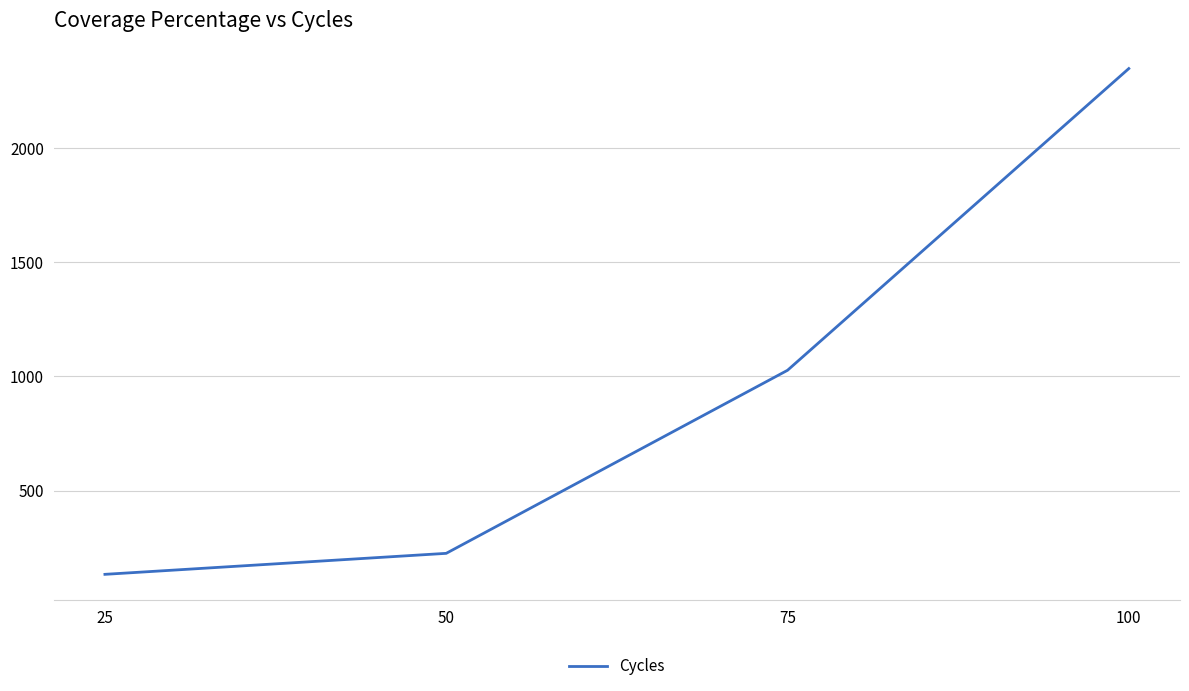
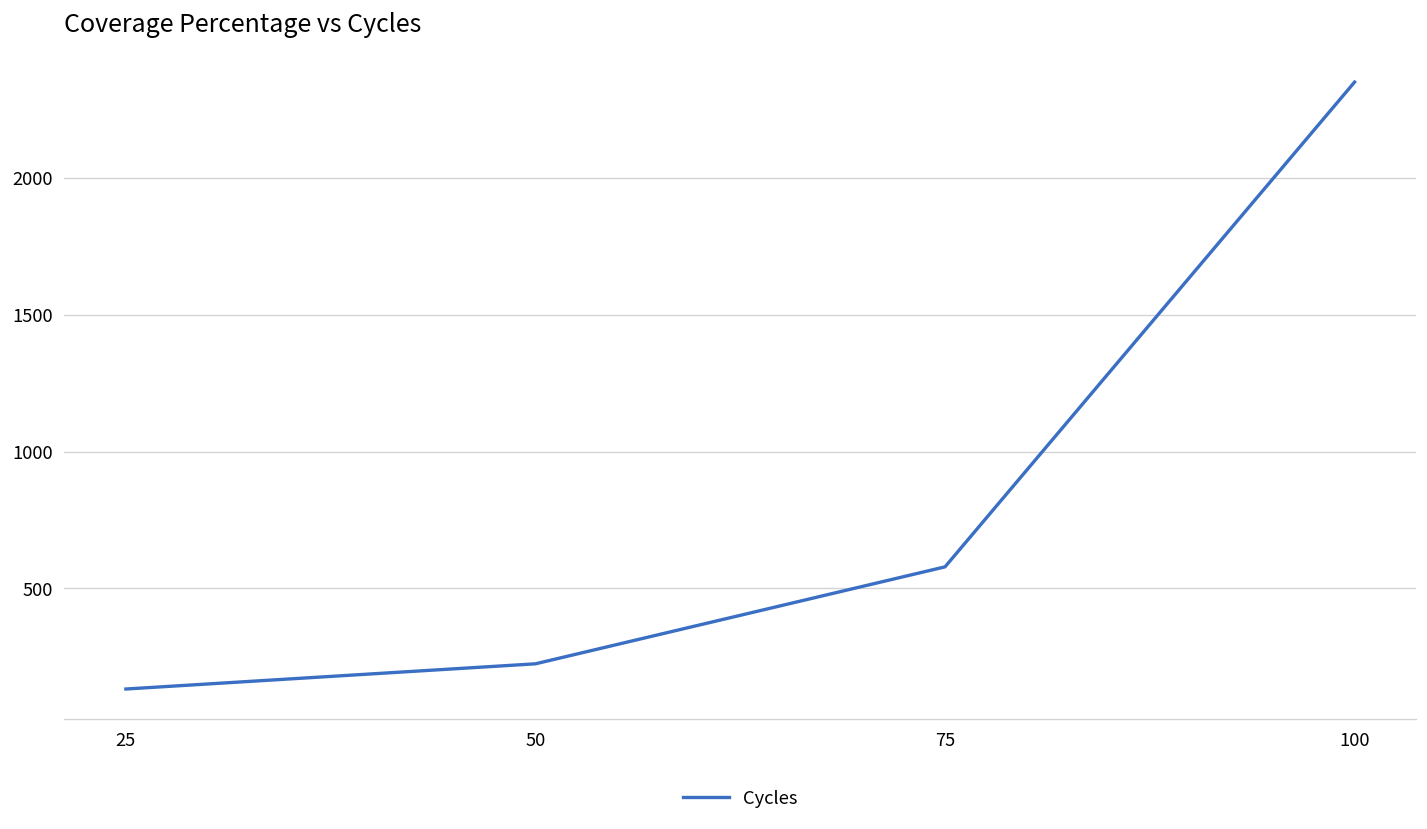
  {
    "25": 130,
    "50": 230,
-   "75": 1030,
+   "75": 580,
    "100": 2350
  }
